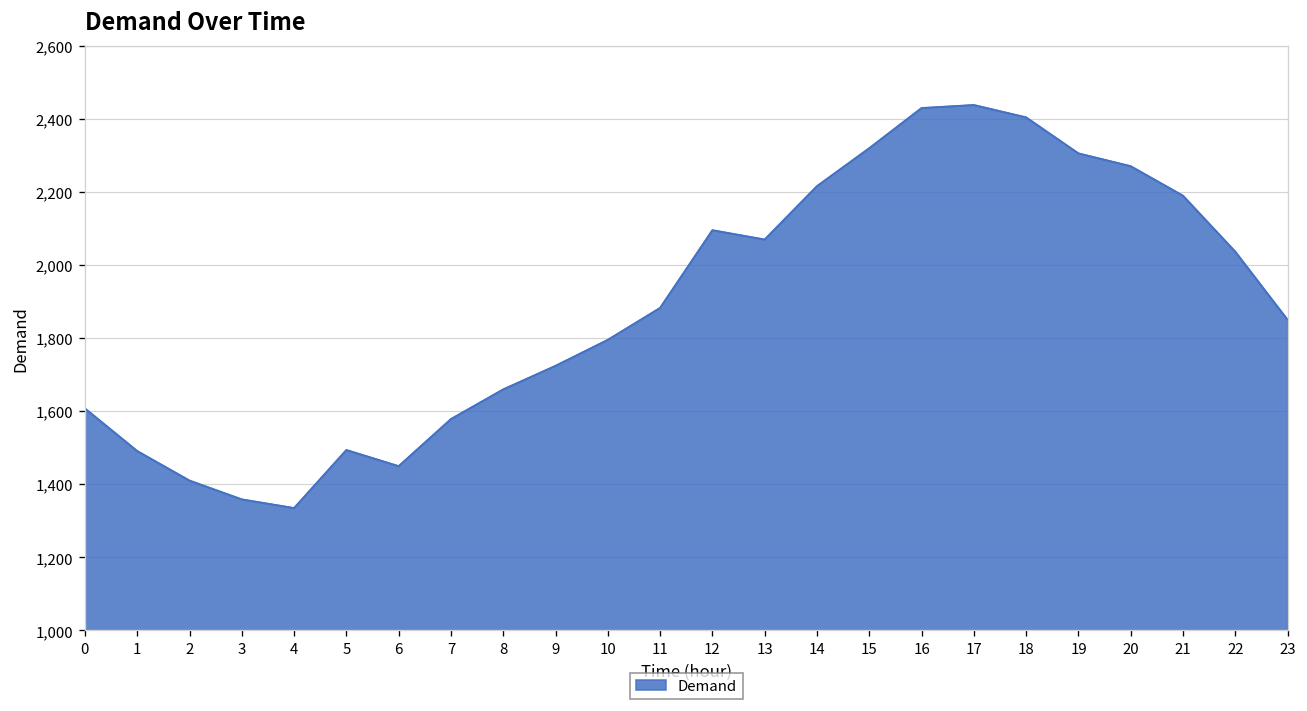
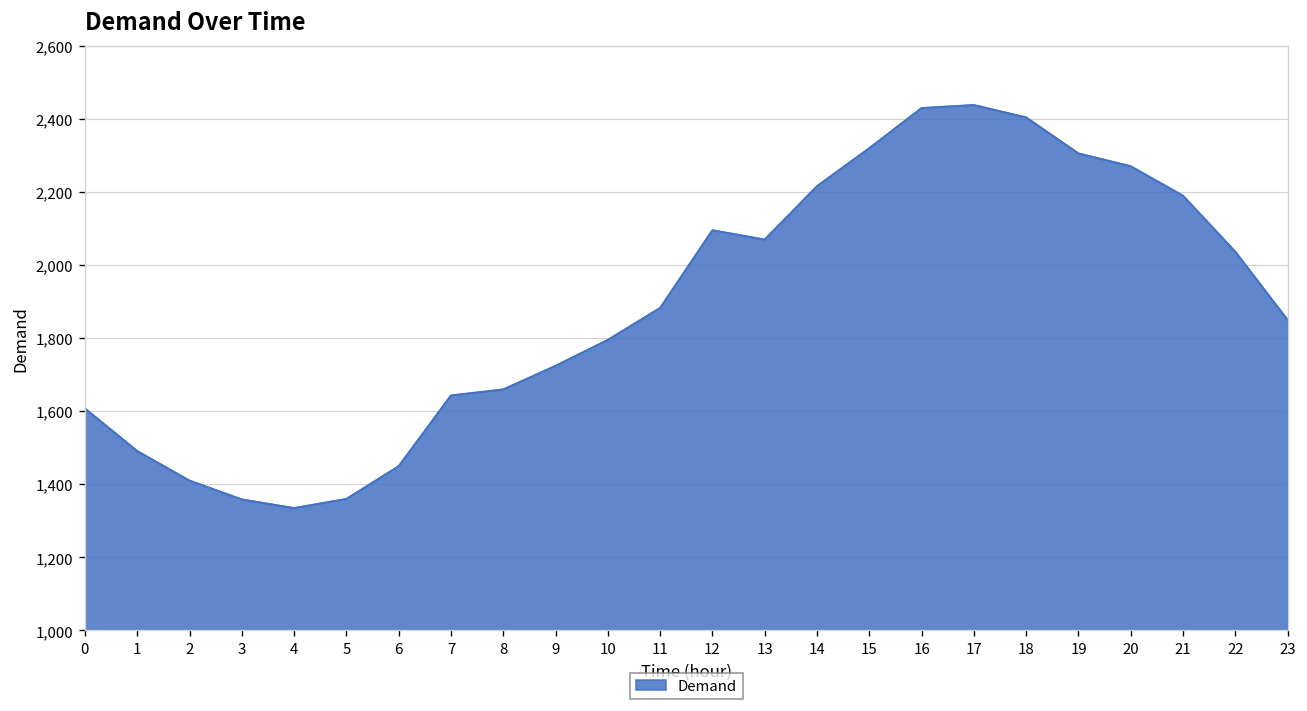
  {
    "0": "1,610",
    "1": "1,490",
    "2": "1,410",
    "3": "1,360",
    "4": "1,330",
-   "5": "1,490",
+   "5": "1,360",
    "6": "1,450",
-   "7": "1,580",
+   "7": "1,640",
    "8": "1,660",
    "9": "1,720",
    "10": "1,800",
    "11": "1,880",
    "12": "2,100",
    "13": "2,070",
    "14": "2,220",
    "15": "2,320",
    "16": "2,430",
    "17": "2,440",
    "18": "2,400",
    "19": "2,310",
    "20": "2,270",
    "21": "2,190",
    "22": "2,040",
    "23": "1,850"
  }
